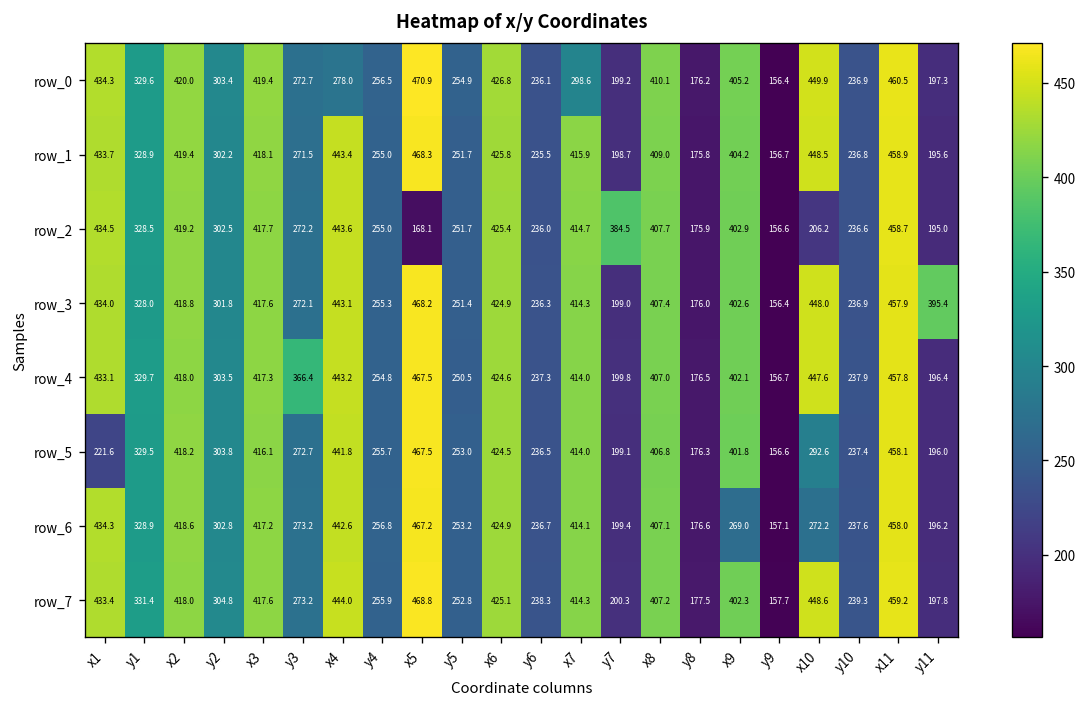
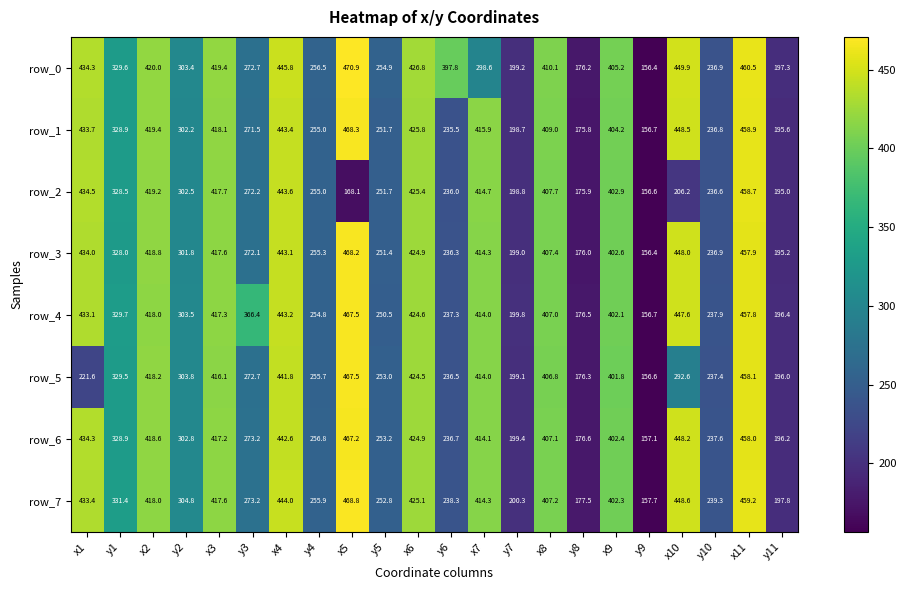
  {
    "row_0": {
      "x1": 434.3,
      "y1": 329.6,
      "x2": 420.0,
      "y2": 303.4,
      "x3": 419.4,
      "y3": 272.7,
-     "x4": 278.0,
+     "x4": 445.8,
      "y4": 256.5,
      "x5": 470.9,
      "y5": 254.9,
      "x6": 426.8,
-     "y6": 236.1,
+     "y6": 397.8,
      "x7": 298.6,
      "y7": 199.2,
      "x8": 410.1,
      "y8": 176.2,
      "x9": 405.2,
      "y9": 156.4,
      "x10": 449.9,
      "y10": 236.9,
      "x11": 460.5,
      "y11": 197.3
    },
    "row_1": {
      "x1": 433.7,
      "y1": 328.9,
      "x2": 419.4,
      "y2": 302.2,
      "x3": 418.1,
      "y3": 271.5,
      "x4": 443.4,
      "y4": 255.0,
      "x5": 468.3,
      "y5": 251.7,
      "x6": 425.8,
      "y6": 235.5,
      "x7": 415.9,
      "y7": 198.7,
      "x8": 409.0,
      "y8": 175.8,
      "x9": 404.2,
      "y9": 156.7,
      "x10": 448.5,
      "y10": 236.8,
      "x11": 458.9,
      "y11": 195.6
    },
    "row_2": {
      "x1": 434.5,
      "y1": 328.5,
      "x2": 419.2,
      "y2": 302.5,
      "x3": 417.7,
      "y3": 272.2,
      "x4": 443.6,
      "y4": 255.0,
      "x5": 168.1,
      "y5": 251.7,
      "x6": 425.4,
      "y6": 236.0,
      "x7": 414.7,
-     "y7": 384.5,
+     "y7": 198.8,
      "x8": 407.7,
      "y8": 175.9,
      "x9": 402.9,
      "y9": 156.6,
      "x10": 206.2,
      "y10": 236.6,
      "x11": 458.7,
      "y11": 195.0
    },
    "row_3": {
      "x1": 434.0,
      "y1": 328.0,
      "x2": 418.8,
      "y2": 301.8,
      "x3": 417.6,
      "y3": 272.1,
      "x4": 443.1,
      "y4": 255.3,
      "x5": 468.2,
      "y5": 251.4,
      "x6": 424.9,
      "y6": 236.3,
      "x7": 414.3,
      "y7": 199.0,
      "x8": 407.4,
      "y8": 176.0,
      "x9": 402.6,
      "y9": 156.4,
      "x10": 448.0,
      "y10": 236.9,
      "x11": 457.9,
-     "y11": 395.4
+     "y11": 195.2
    },
    "row_4": {
      "x1": 433.1,
      "y1": 329.7,
      "x2": 418.0,
      "y2": 303.5,
      "x3": 417.3,
      "y3": 366.4,
      "x4": 443.2,
      "y4": 254.8,
      "x5": 467.5,
      "y5": 250.5,
      "x6": 424.6,
      "y6": 237.3,
      "x7": 414.0,
      "y7": 199.8,
      "x8": 407.0,
      "y8": 176.5,
      "x9": 402.1,
      "y9": 156.7,
      "x10": 447.6,
      "y10": 237.9,
      "x11": 457.8,
      "y11": 196.4
    },
    "row_5": {
      "x1": 221.6,
      "y1": 329.5,
      "x2": 418.2,
      "y2": 303.8,
      "x3": 416.1,
      "y3": 272.7,
      "x4": 441.8,
      "y4": 255.7,
      "x5": 467.5,
      "y5": 253.0,
      "x6": 424.5,
      "y6": 236.5,
      "x7": 414.0,
      "y7": 199.1,
      "x8": 406.8,
      "y8": 176.3,
      "x9": 401.8,
      "y9": 156.6,
      "x10": 292.6,
      "y10": 237.4,
      "x11": 458.1,
      "y11": 196.0
    },
    "row_6": {
      "x1": 434.3,
      "y1": 328.9,
      "x2": 418.6,
      "y2": 302.8,
      "x3": 417.2,
      "y3": 273.2,
      "x4": 442.6,
      "y4": 256.8,
      "x5": 467.2,
      "y5": 253.2,
      "x6": 424.9,
      "y6": 236.7,
      "x7": 414.1,
      "y7": 199.4,
      "x8": 407.1,
      "y8": 176.6,
-     "x9": 269.0,
+     "x9": 402.4,
      "y9": 157.1,
-     "x10": 272.2,
+     "x10": 448.2,
      "y10": 237.6,
      "x11": 458.0,
      "y11": 196.2
    },
    "row_7": {
      "x1": 433.4,
      "y1": 331.4,
      "x2": 418.0,
      "y2": 304.8,
      "x3": 417.6,
      "y3": 273.2,
      "x4": 444.0,
      "y4": 255.9,
      "x5": 468.8,
      "y5": 252.8,
      "x6": 425.1,
      "y6": 238.3,
      "x7": 414.3,
      "y7": 200.3,
      "x8": 407.2,
      "y8": 177.5,
      "x9": 402.3,
      "y9": 157.7,
      "x10": 448.6,
      "y10": 239.3,
      "x11": 459.2,
      "y11": 197.8
    }
  }
